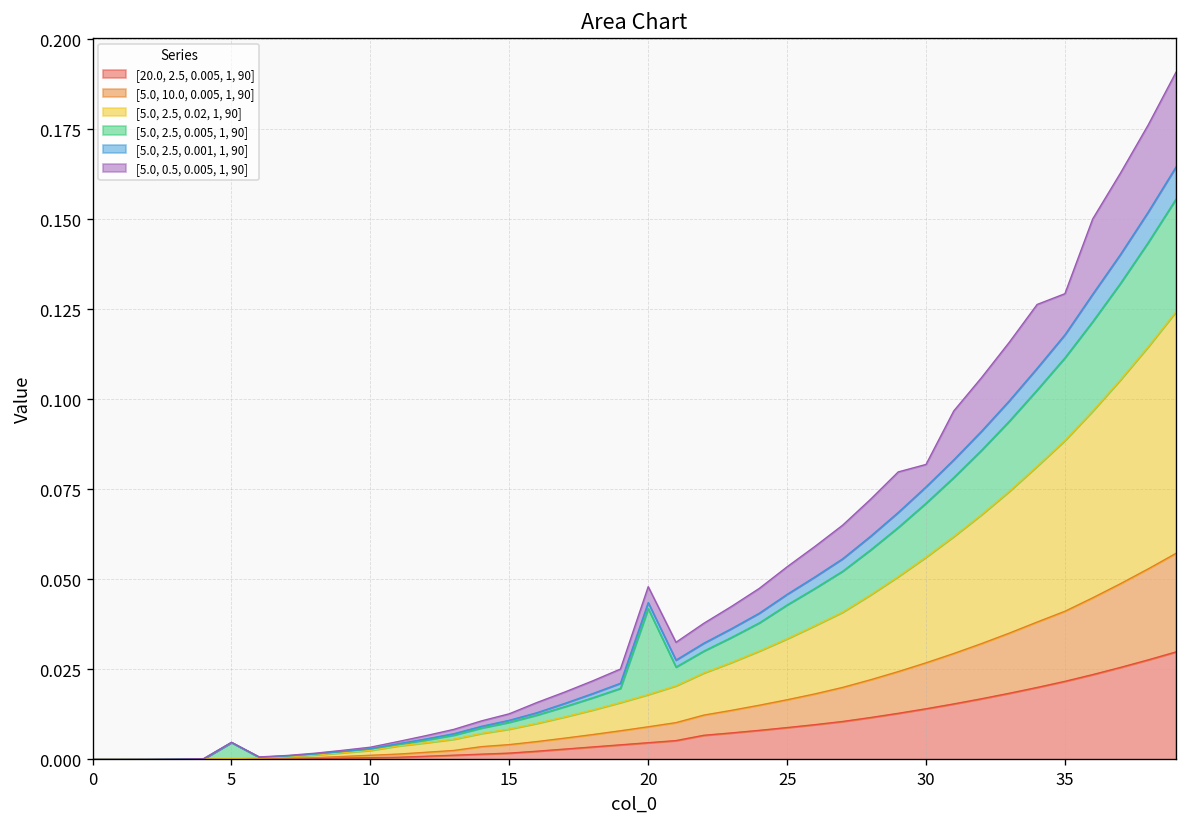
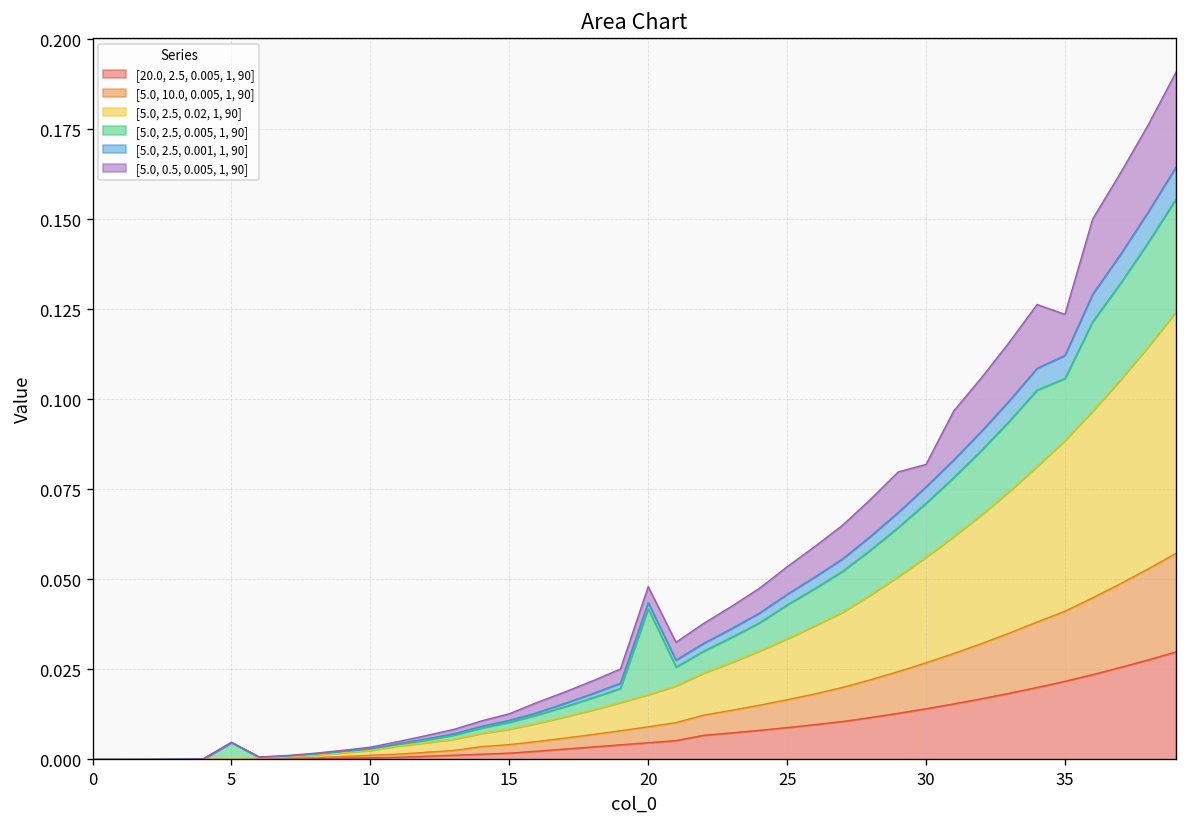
  {
    "[5.0, 2.5, 0.005, 1, 90]": {
      "20": 0.024,
      "25": 0.009,
      "30": 0.015,
-     "35": 0.023
+     "35": 0.017
    },
    "[5.0, 2.5, 0.001, 1, 90]": {
      "20": 0.002,
      "25": 0.003,
      "30": 0.005,
      "35": 0.006
    },
    "[5.0, 0.5, 0.005, 1, 90]": {
      "15": 0.002,
      "20": 0.004,
      "25": 0.008,
      "30": 0.006,
      "35": 0.011
    }
  }
